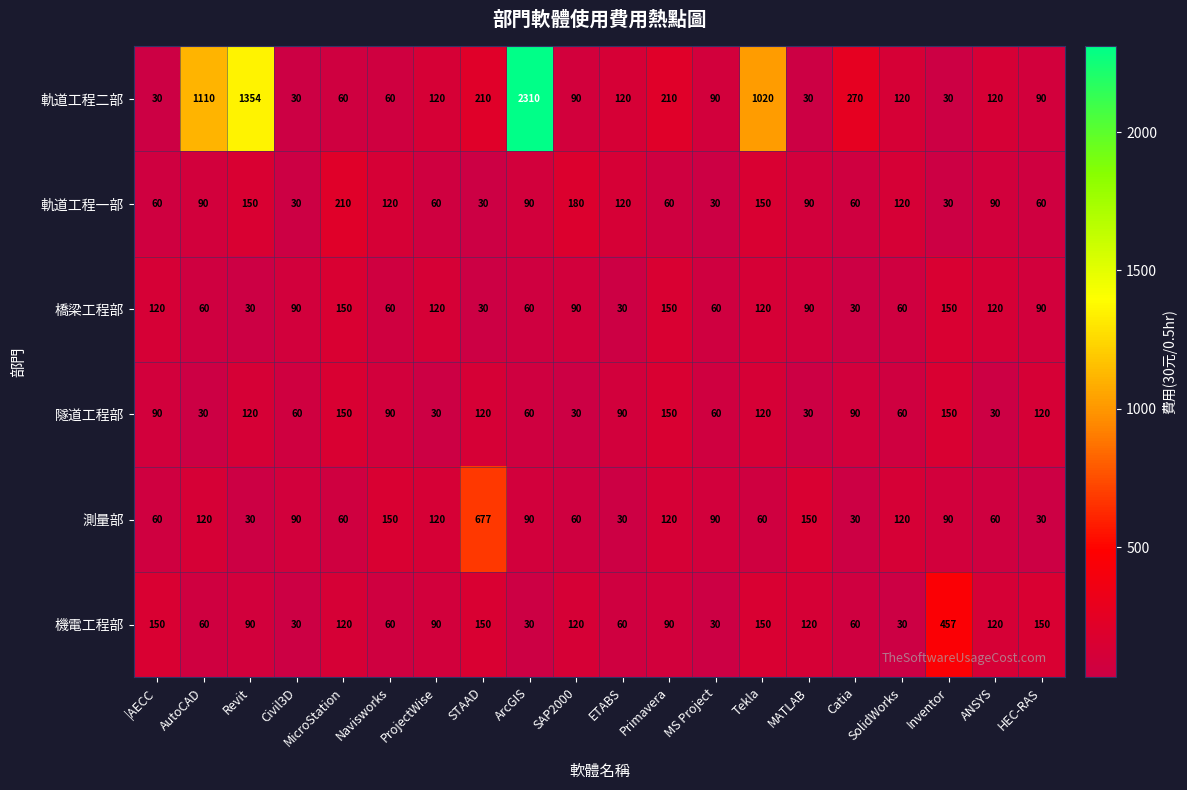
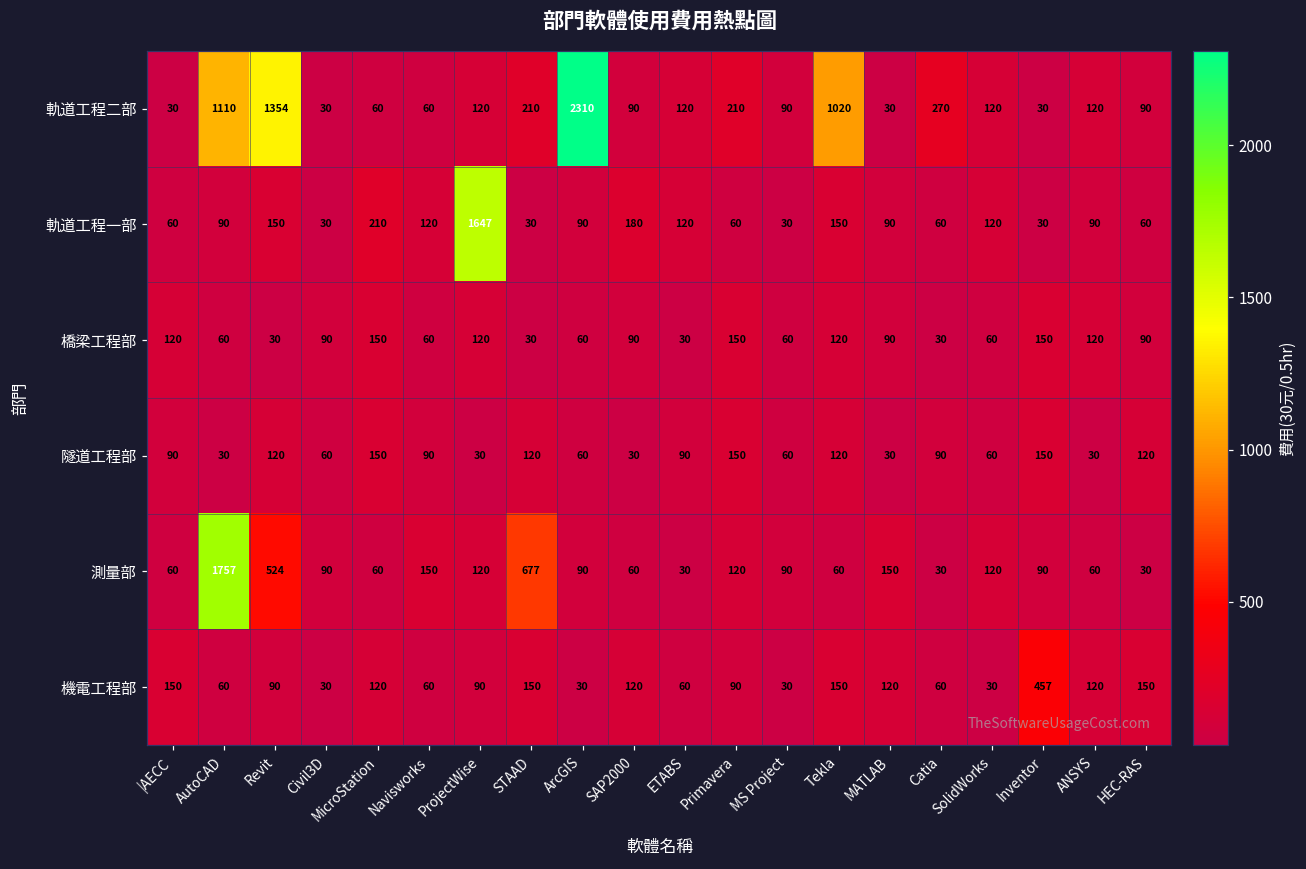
  {
    "軌道工程二部": {
      "|AECC": 30,
      "AutoCAD": 1110,
      "Revit": 1354,
      "Civil3D": 30,
      "MicroStation": 60,
      "Navisworks": 60,
      "ProjectWise": 120,
      "STAAD": 210,
      "ArcGIS": 2310,
      "SAP2000": 90,
      "ETABS": 120,
      "Primavera": 210,
      "MS Project": 90,
      "Tekla": 1020,
      "MATLAB": 30,
      "Catia": 270,
      "SolidWorks": 120,
      "Inventor": 30,
      "ANSYS": 120,
      "HEC-RAS": 90
    },
    "軌道工程一部": {
      "|AECC": 60,
      "AutoCAD": 90,
      "Revit": 150,
      "Civil3D": 30,
      "MicroStation": 210,
      "Navisworks": 120,
-     "ProjectWise": 60,
+     "ProjectWise": 1647,
      "STAAD": 30,
      "ArcGIS": 90,
      "SAP2000": 180,
      "ETABS": 120,
      "Primavera": 60,
      "MS Project": 30,
      "Tekla": 150,
      "MATLAB": 90,
      "Catia": 60,
      "SolidWorks": 120,
      "Inventor": 30,
      "ANSYS": 90,
      "HEC-RAS": 60
    },
    "橋梁工程部": {
      "|AECC": 120,
      "AutoCAD": 60,
      "Revit": 30,
      "Civil3D": 90,
      "MicroStation": 150,
      "Navisworks": 60,
      "ProjectWise": 120,
      "STAAD": 30,
      "ArcGIS": 60,
      "SAP2000": 90,
      "ETABS": 30,
      "Primavera": 150,
      "MS Project": 60,
      "Tekla": 120,
      "MATLAB": 90,
      "Catia": 30,
      "SolidWorks": 60,
      "Inventor": 150,
      "ANSYS": 120,
      "HEC-RAS": 90
    },
    "隧道工程部": {
      "|AECC": 90,
      "AutoCAD": 30,
      "Revit": 120,
      "Civil3D": 60,
      "MicroStation": 150,
      "Navisworks": 90,
      "ProjectWise": 30,
      "STAAD": 120,
      "ArcGIS": 60,
      "SAP2000": 30,
      "ETABS": 90,
      "Primavera": 150,
      "MS Project": 60,
      "Tekla": 120,
      "MATLAB": 30,
      "Catia": 90,
      "SolidWorks": 60,
      "Inventor": 150,
      "ANSYS": 30,
      "HEC-RAS": 120
    },
    "測量部": {
      "|AECC": 60,
-     "AutoCAD": 120,
-     "Revit": 30,
+     "AutoCAD": 1757,
+     "Revit": 524,
      "Civil3D": 90,
      "MicroStation": 60,
      "Navisworks": 150,
      "ProjectWise": 120,
      "STAAD": 677,
      "ArcGIS": 90,
      "SAP2000": 60,
      "ETABS": 30,
      "Primavera": 120,
      "MS Project": 90,
      "Tekla": 60,
      "MATLAB": 150,
      "Catia": 30,
      "SolidWorks": 120,
      "Inventor": 90,
      "ANSYS": 60,
      "HEC-RAS": 30
    },
    "機電工程部": {
      "|AECC": 150,
      "AutoCAD": 60,
      "Revit": 90,
      "Civil3D": 30,
      "MicroStation": 120,
      "Navisworks": 60,
      "ProjectWise": 90,
      "STAAD": 150,
      "ArcGIS": 30,
      "SAP2000": 120,
      "ETABS": 60,
      "Primavera": 90,
      "MS Project": 30,
      "Tekla": 150,
      "MATLAB": 120,
      "Catia": 60,
      "SolidWorks": 30,
      "ANSYS": 120,
      "HEC-RAS": 150
    }
  }
